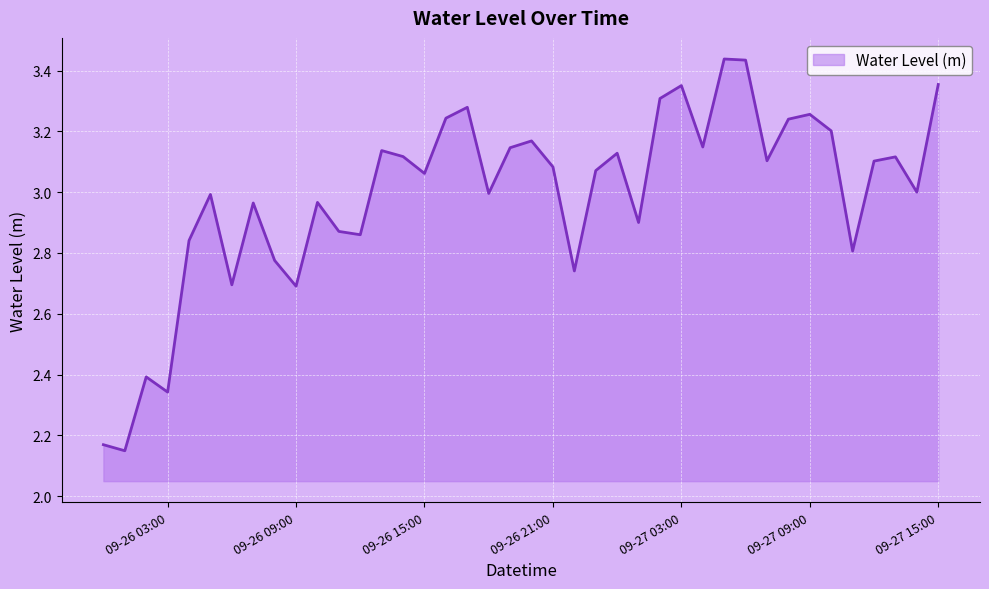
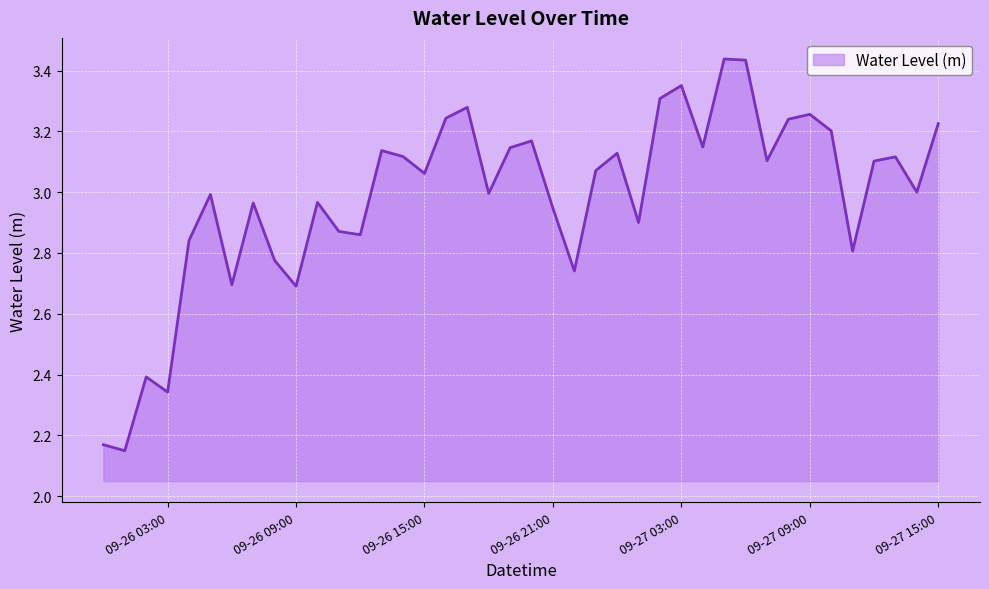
  {
    "09-26 03:00": 2.34,
    "09-26 09:00": 2.69,
    "09-26 15:00": 3.06,
-   "09-26 21:00": 3.08,
+   "09-26 21:00": 2.95,
    "09-27 03:00": 3.35,
    "09-27 09:00": 3.26,
-   "09-27 15:00": 3.35
+   "09-27 15:00": 3.23
  }
